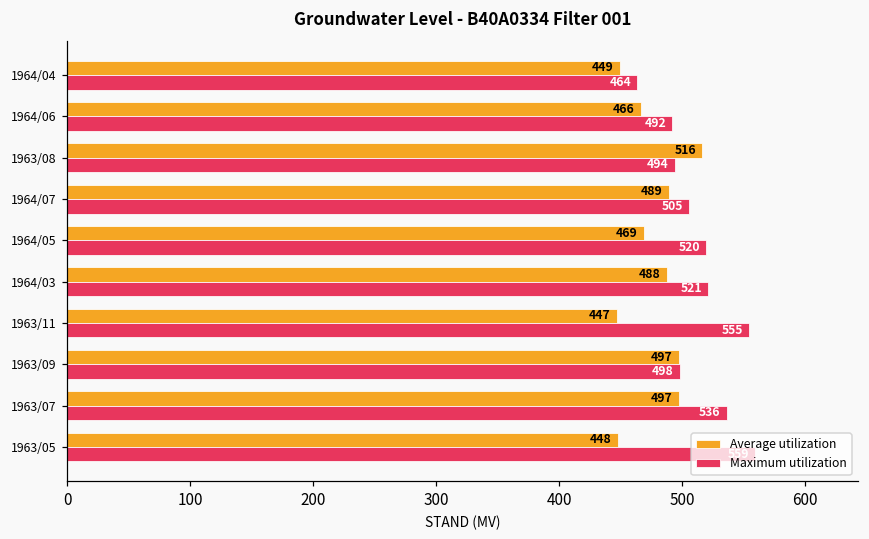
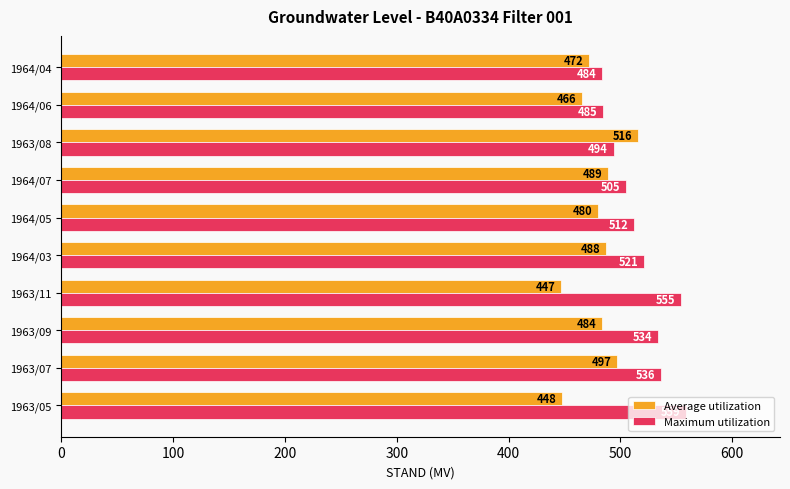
  {
    "Average utilization": {
-     "1964/04": 449,
+     "1964/04": 472,
      "1964/06": 466,
      "1963/08": 516,
      "1964/07": 489,
-     "1964/05": 469,
+     "1964/05": 480,
      "1964/03": 488,
      "1963/11": 447,
-     "1963/09": 497,
+     "1963/09": 484,
      "1963/07": 497,
      "1963/05": 448
    },
    "Maximum utilization": {
-     "1964/04": 464,
-     "1964/06": 492,
+     "1964/04": 484,
+     "1964/06": 485,
      "1963/08": 494,
      "1964/07": 505,
-     "1964/05": 520,
+     "1964/05": 512,
      "1964/03": 521,
      "1963/11": 555,
-     "1963/09": 498,
+     "1963/09": 534,
      "1963/07": 536
    }
  }
